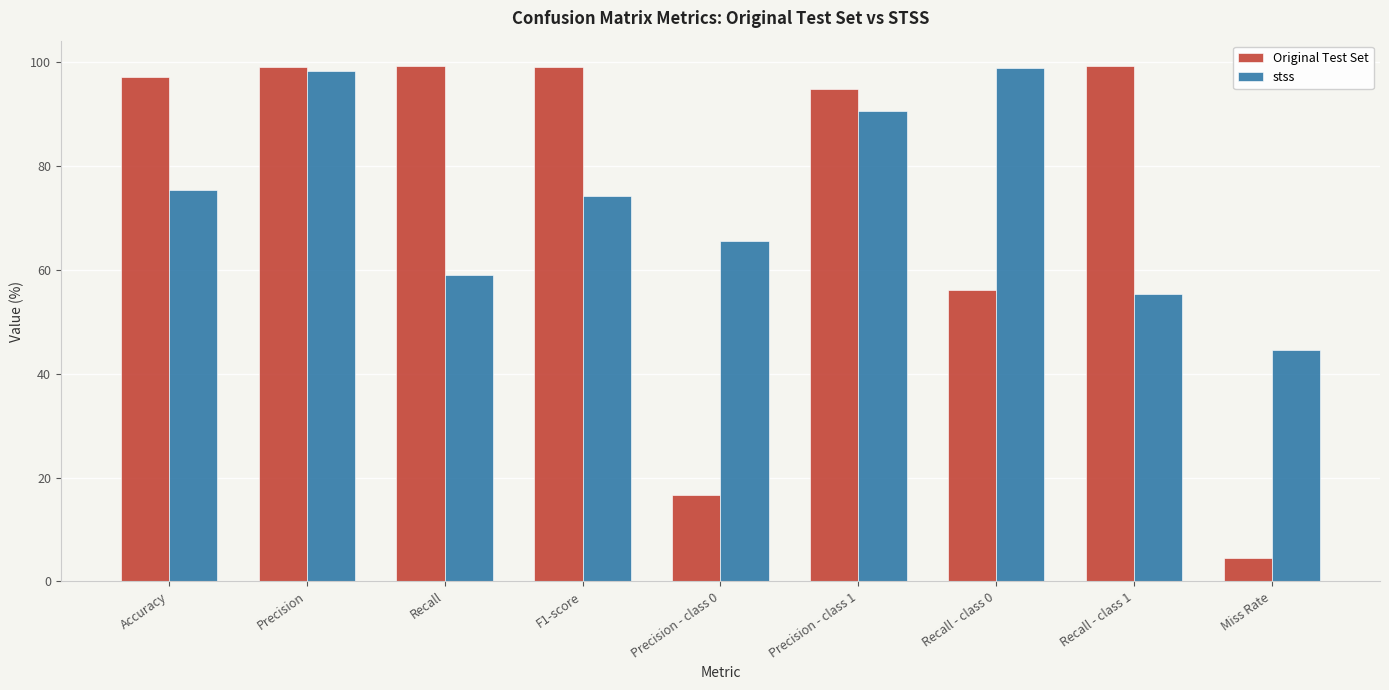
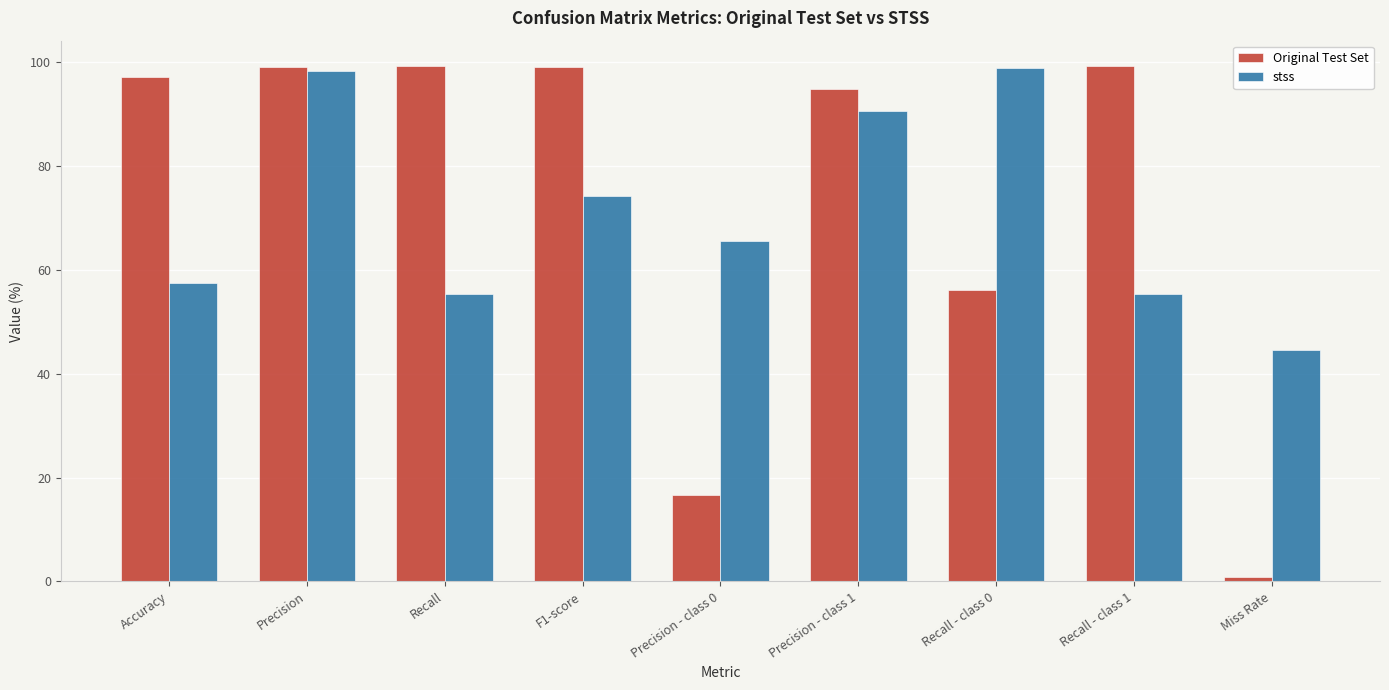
  {
    "Original Test Set": {
      "Accuracy": 97,
      "Precision": 99,
      "Recall": 99,
      "F1-score": 99,
      "Precision - class 0": 17,
      "Precision - class 1": 95,
      "Recall - class 0": 56,
      "Recall - class 1": 99,
-     "Miss Rate": 5
+     "Miss Rate": 1
    },
    "stss": {
-     "Accuracy": 75,
+     "Accuracy": 57,
      "Precision": 98,
-     "Recall": 59,
+     "Recall": 55,
      "F1-score": 74,
      "Precision - class 0": 66,
      "Precision - class 1": 91,
      "Recall - class 0": 99,
      "Recall - class 1": 55,
      "Miss Rate": 45
    }
  }
